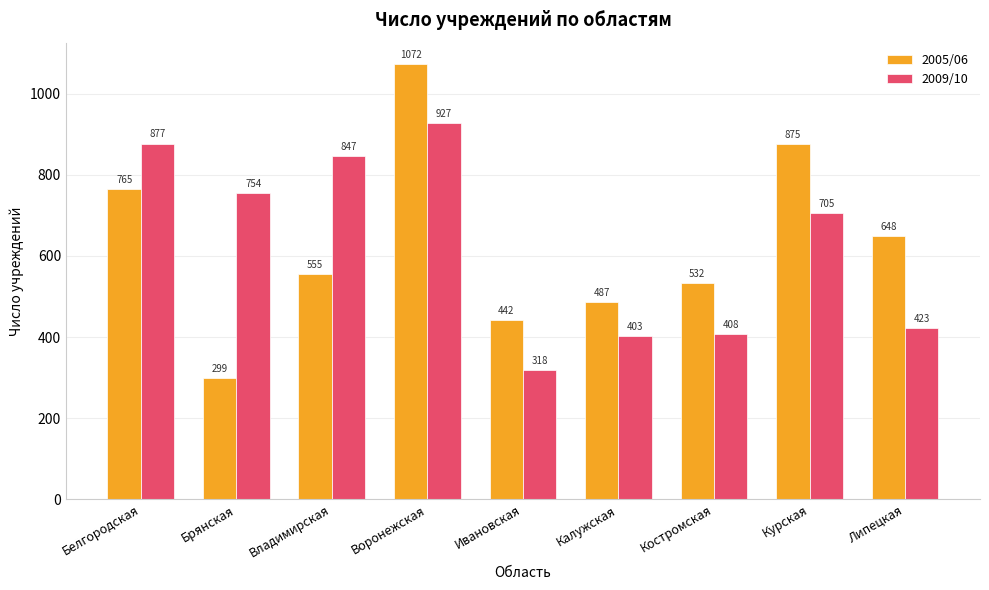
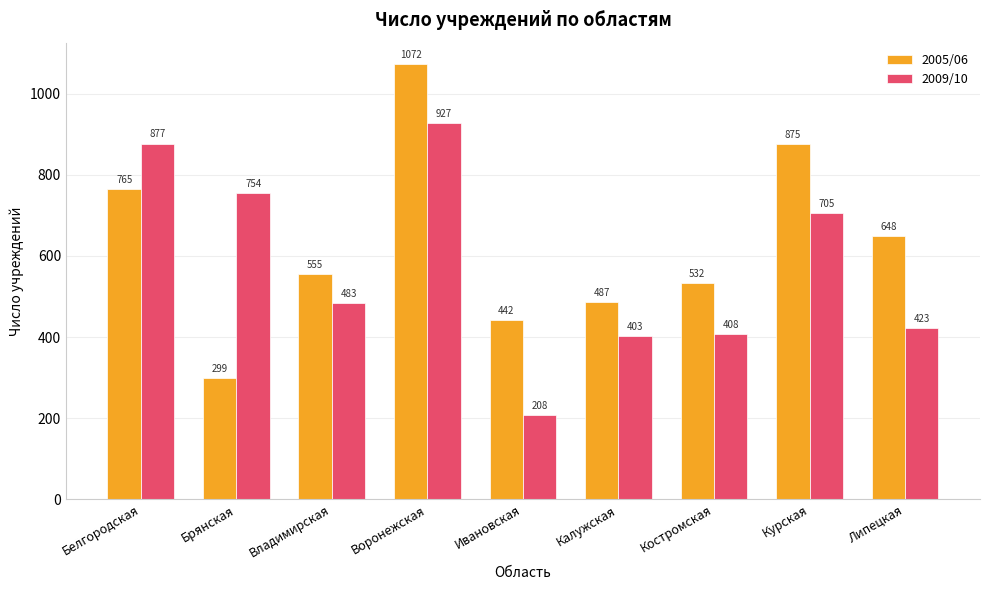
  {
    "2005/06": {
      "Белгородская": 765,
      "Брянская": 299,
      "Владимирская": 555,
      "Воронежская": 1072,
      "Ивановская": 442,
      "Калужская": 487,
      "Костромская": 532,
      "Курская": 875,
      "Липецкая": 648
    },
    "2009/10": {
      "Белгородская": 877,
      "Брянская": 754,
-     "Владимирская": 847,
+     "Владимирская": 483,
      "Воронежская": 927,
-     "Ивановская": 318,
+     "Ивановская": 208,
      "Калужская": 403,
      "Костромская": 408,
      "Курская": 705,
      "Липецкая": 423
    }
  }
